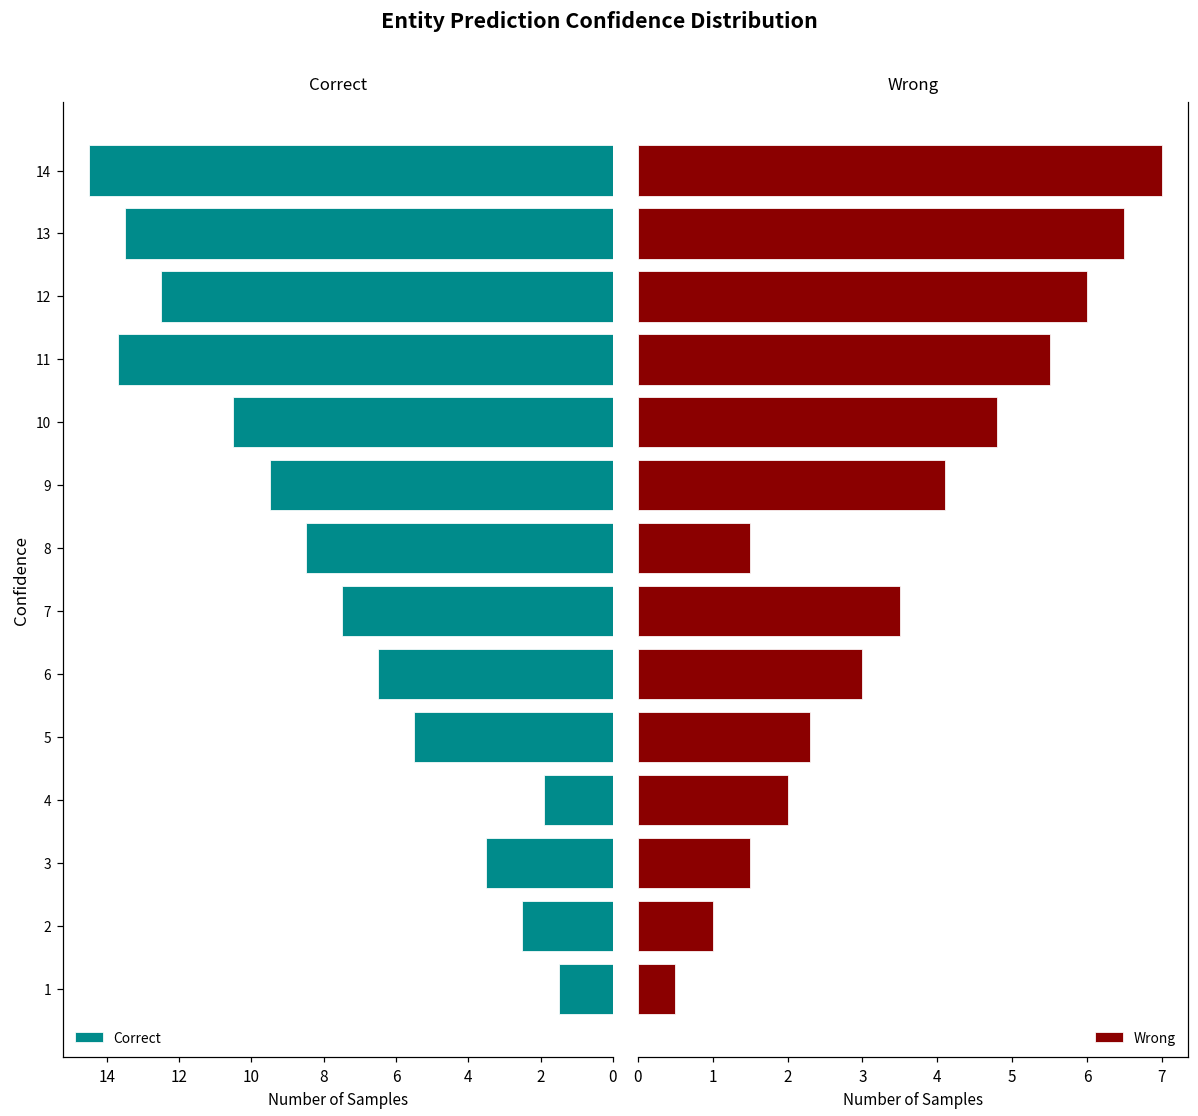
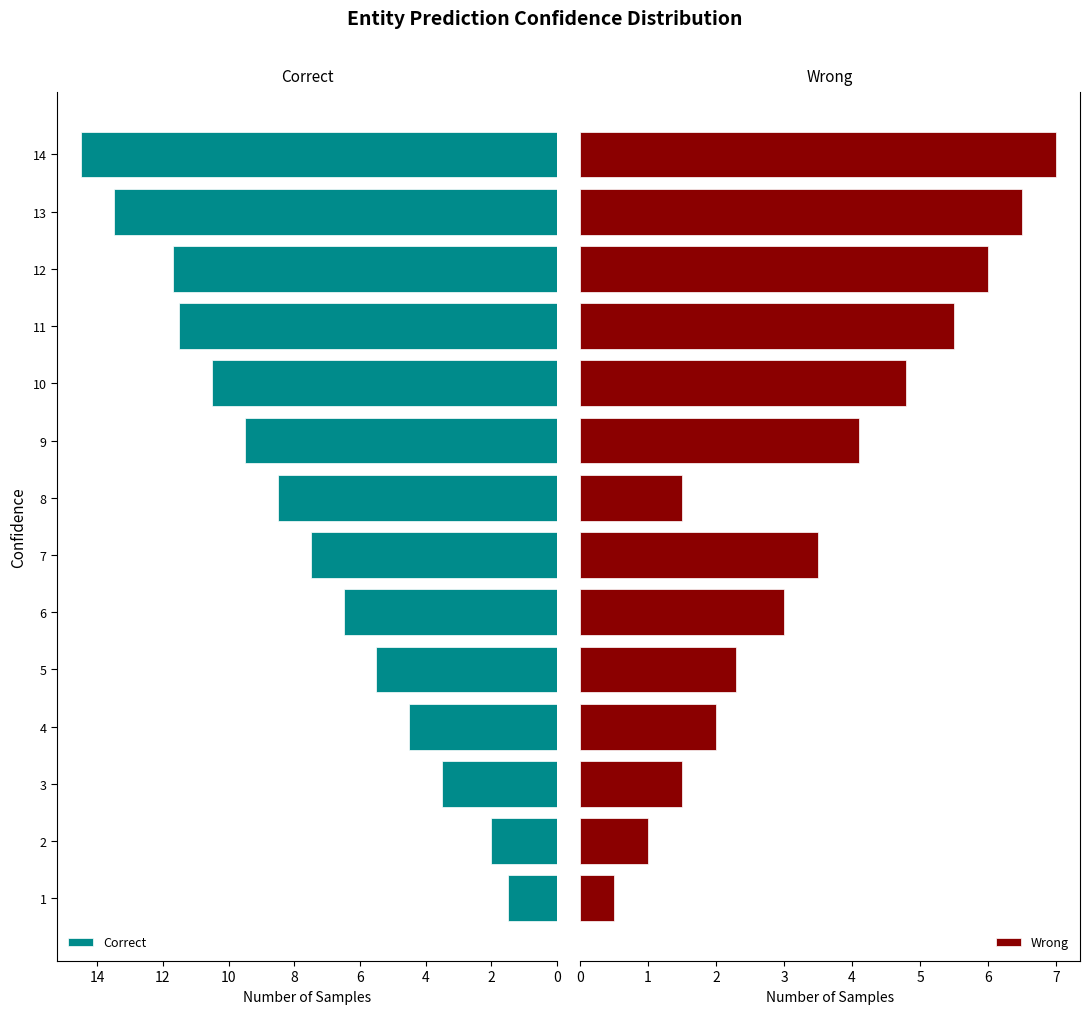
  {
    "Correct": {
      "14": 14.5,
      "13": 13.5,
-     "12": 12.5,
-     "11": 13.7,
+     "12": 11.7,
+     "11": 11.5,
      "10": 10.5,
      "9": 9.5,
      "8": 8.5,
      "7": 7.5,
      "6": 6.5,
      "5": 5.5,
-     "4": 1.9,
+     "4": 4.5,
      "3": 3.5,
-     "2": 2.5,
+     "2": 2.0,
      "1": 1.5
    }
  }
